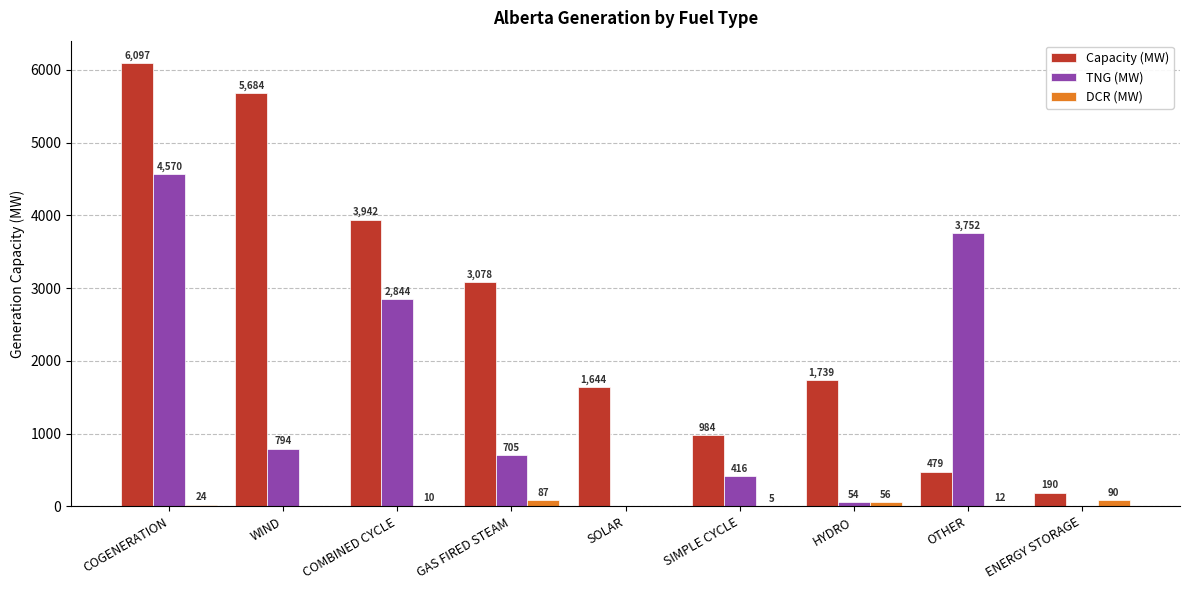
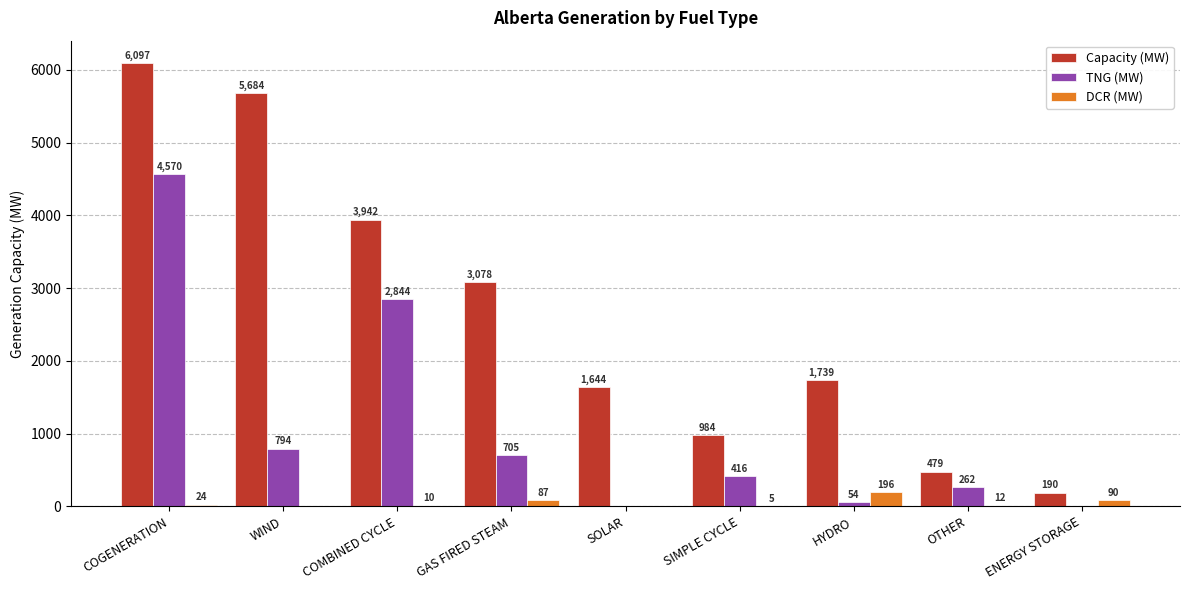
  {
    "Capacity (MW)": {
      "COGENERATION": "6,097",
      "WIND": "5,684",
      "COMBINED CYCLE": "3,942",
      "GAS FIRED STEAM": "3,078",
      "SOLAR": "1,644",
      "SIMPLE CYCLE": "984",
      "HYDRO": "1,739",
      "OTHER": "479",
      "ENERGY STORAGE": "190"
    },
    "TNG (MW)": {
      "COGENERATION": "4,570",
      "WIND": "794",
      "COMBINED CYCLE": "2,844",
      "GAS FIRED STEAM": "705",
      "SIMPLE CYCLE": "416",
      "HYDRO": "54",
-     "OTHER": "3,752"
+     "OTHER": "262"
    },
    "DCR (MW)": {
      "COGENERATION": "24",
      "COMBINED CYCLE": "10",
      "GAS FIRED STEAM": "87",
      "SIMPLE CYCLE": "5",
-     "HYDRO": "56",
+     "HYDRO": "196",
      "OTHER": "12",
      "ENERGY STORAGE": "90"
    }
  }
